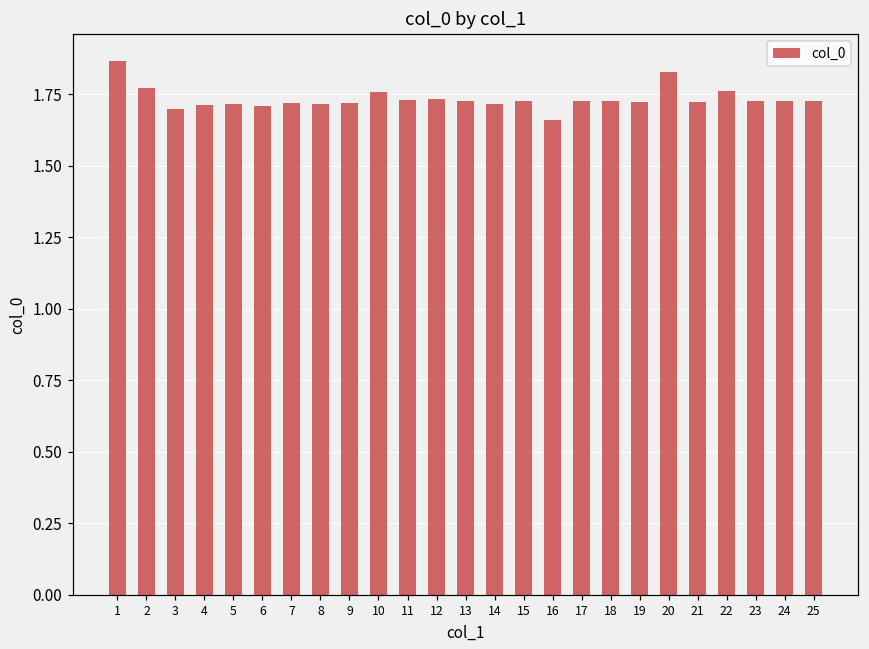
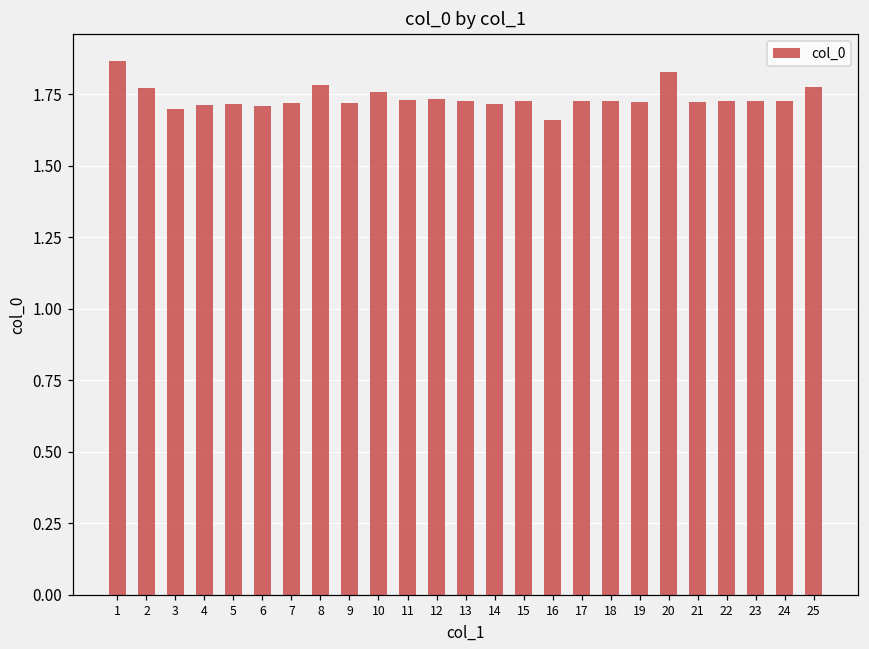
  {
    "1": 1.87,
    "2": 1.77,
    "3": 1.70,
    "4": 1.71,
    "5": 1.72,
    "6": 1.71,
    "7": 1.72,
-   "8": 1.72,
+   "8": 1.78,
    "9": 1.72,
    "10": 1.76,
    "11": 1.73,
    "12": 1.73,
    "13": 1.73,
    "14": 1.72,
    "15": 1.73,
    "16": 1.66,
    "17": 1.72,
    "18": 1.73,
    "19": 1.72,
    "20": 1.83,
    "21": 1.72,
-   "22": 1.76,
+   "22": 1.73,
    "23": 1.73,
    "24": 1.73,
-   "25": 1.73
+   "25": 1.77
  }
